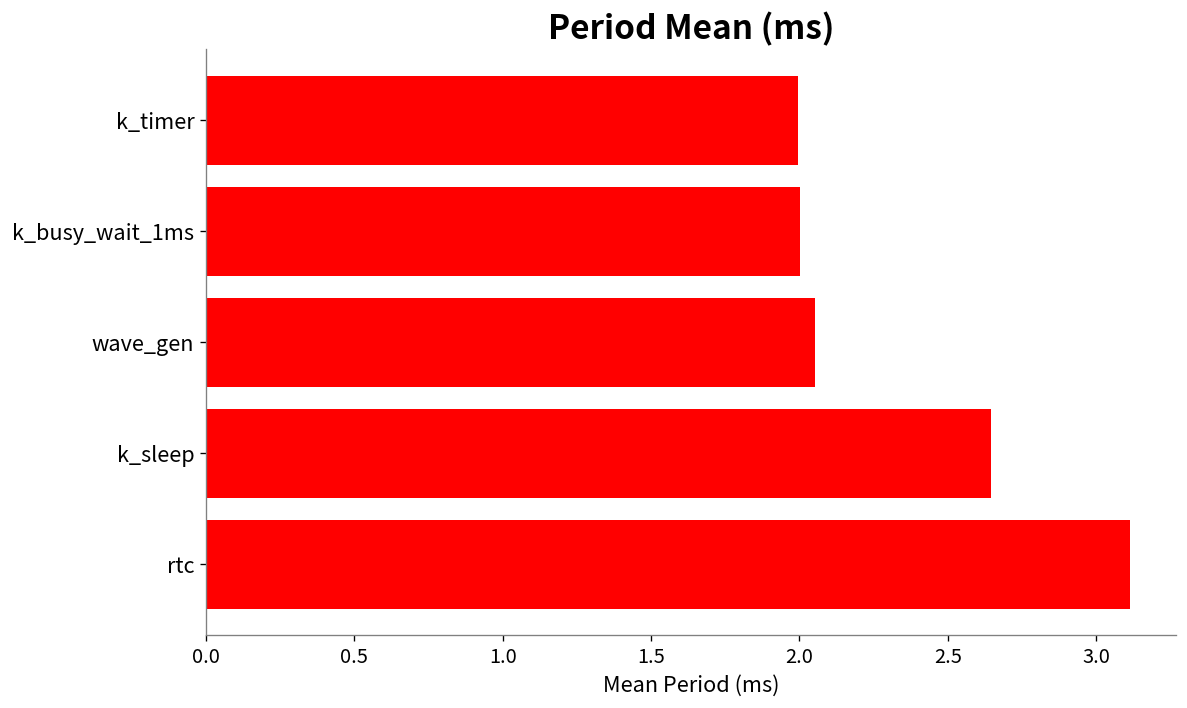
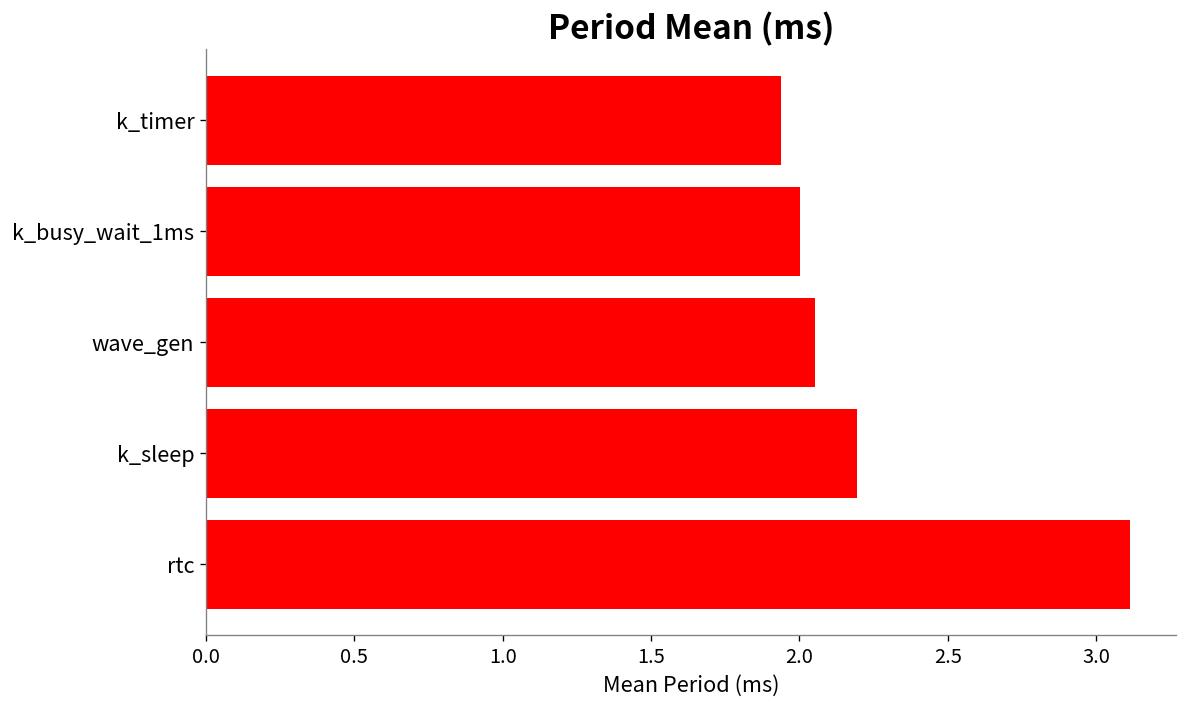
  {
-   "k_timer": 2.00,
+   "k_timer": 1.94,
    "k_busy_wait_1ms": 2.00,
    "wave_gen": 2.05,
-   "k_sleep": 2.65,
+   "k_sleep": 2.20,
    "rtc": 3.11
  }
